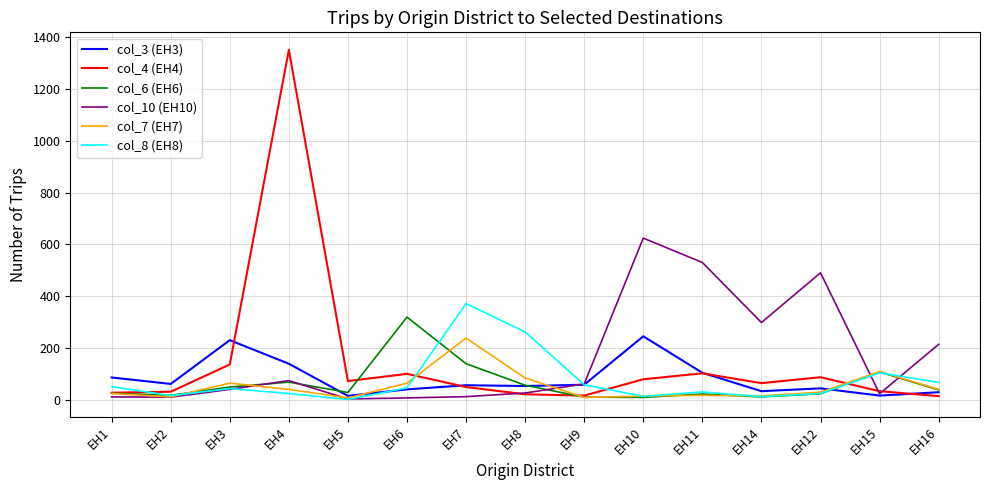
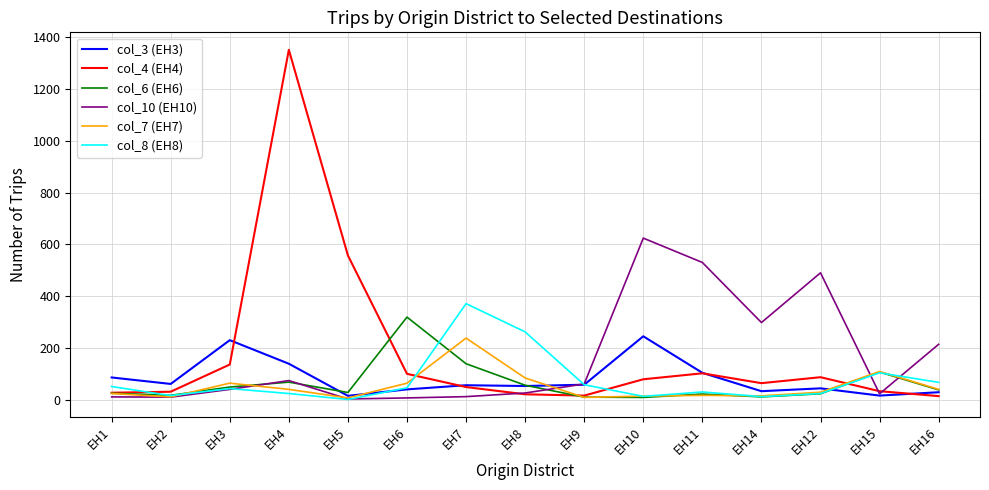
  {
    "col_3 (EH3)": {
      "EH1": 90,
      "EH2": 60,
      "EH3": 230,
      "EH4": 140,
      "EH10": 250,
      "EH14": 30,
      "EH12": 40
    },
    "col_4 (EH4)": {
      "EH2": 30,
      "EH3": 140,
      "EH4": 1350,
-     "EH5": 70,
+     "EH5": 560,
      "EH6": 100,
      "EH10": 80,
      "EH14": 60,
      "EH12": 90,
      "EH15": 30,
      "EH16": 10
    },
    "col_6 (EH6)": {
      "EH5": 30,
      "EH6": 320,
      "EH7": 140
    },
    "col_10 (EH10)": {
      "EH1": 10,
      "EH6": 10,
      "EH7": 10,
      "EH10": 620,
      "EH11": 530,
      "EH14": 300,
      "EH12": 490,
      "EH16": 210
    },
    "col_7 (EH7)": {
      "EH3": 60,
      "EH4": 40,
      "EH6": 60,
      "EH7": 240,
      "EH8": 80
    },
    "col_8 (EH8)": {
      "EH1": 50,
      "EH4": 20,
      "EH7": 370,
      "EH8": 260,
      "EH16": 70
    }
  }
